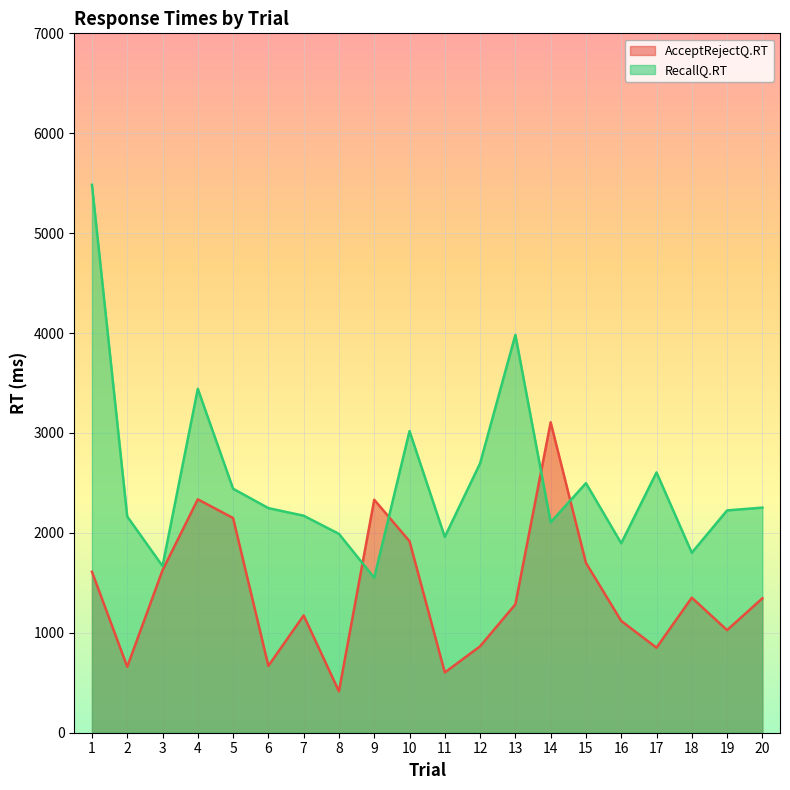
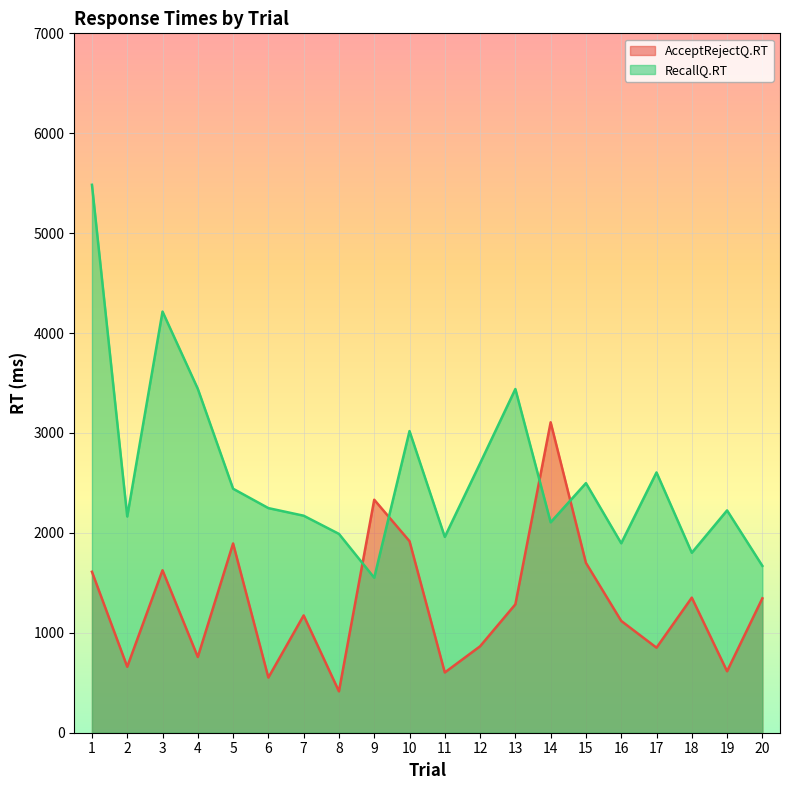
  {
    "AcceptRejectQ.RT": {
      "1": 1600,
      "2": 700,
      "3": 1600,
-     "4": 2300,
-     "5": 2100,
-     "6": 700,
+     "4": 800,
+     "5": 1900,
+     "6": 600,
      "7": 1200,
      "8": 400,
      "9": 2300,
      "10": 1900,
      "11": 600,
      "12": 900,
      "13": 1300,
      "14": 3100,
      "15": 1700,
      "16": 1100,
      "17": 900,
      "18": 1400,
-     "19": 1000,
+     "19": 600,
      "20": 1300
    },
    "RecallQ.RT": {
      "1": 5500,
      "2": 2200,
-     "3": 1700,
+     "3": 4200,
      "4": 3400,
      "5": 2400,
      "6": 2200,
      "7": 2200,
      "8": 2000,
      "9": 1600,
      "10": 3000,
      "11": 2000,
      "12": 2700,
-     "13": 4000,
+     "13": 3400,
      "14": 2100,
      "15": 2500,
      "16": 1900,
      "17": 2600,
      "18": 1800,
      "19": 2200,
-     "20": 2300
+     "20": 1700
    }
  }
